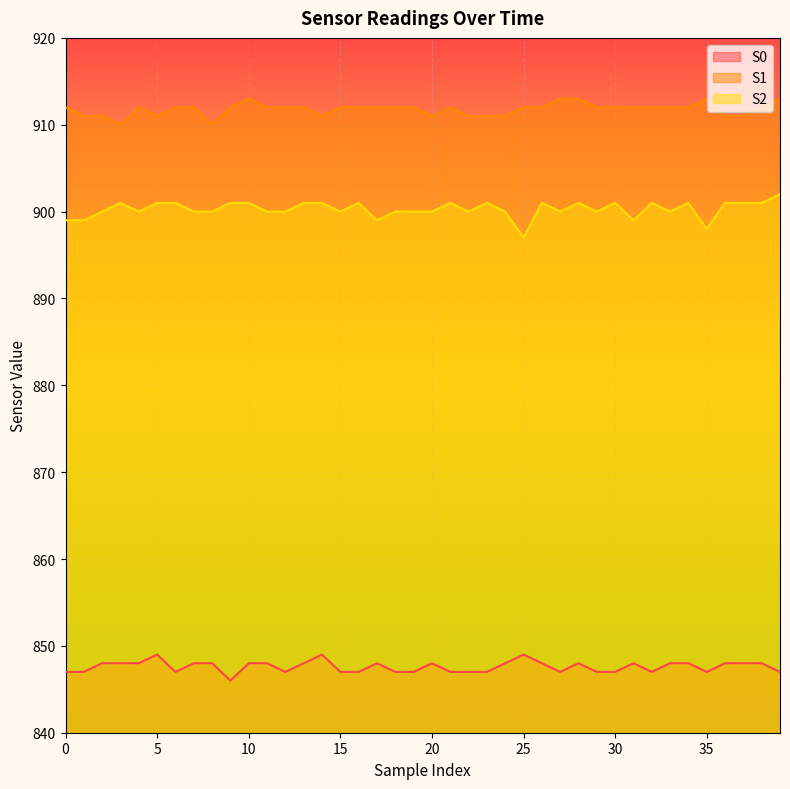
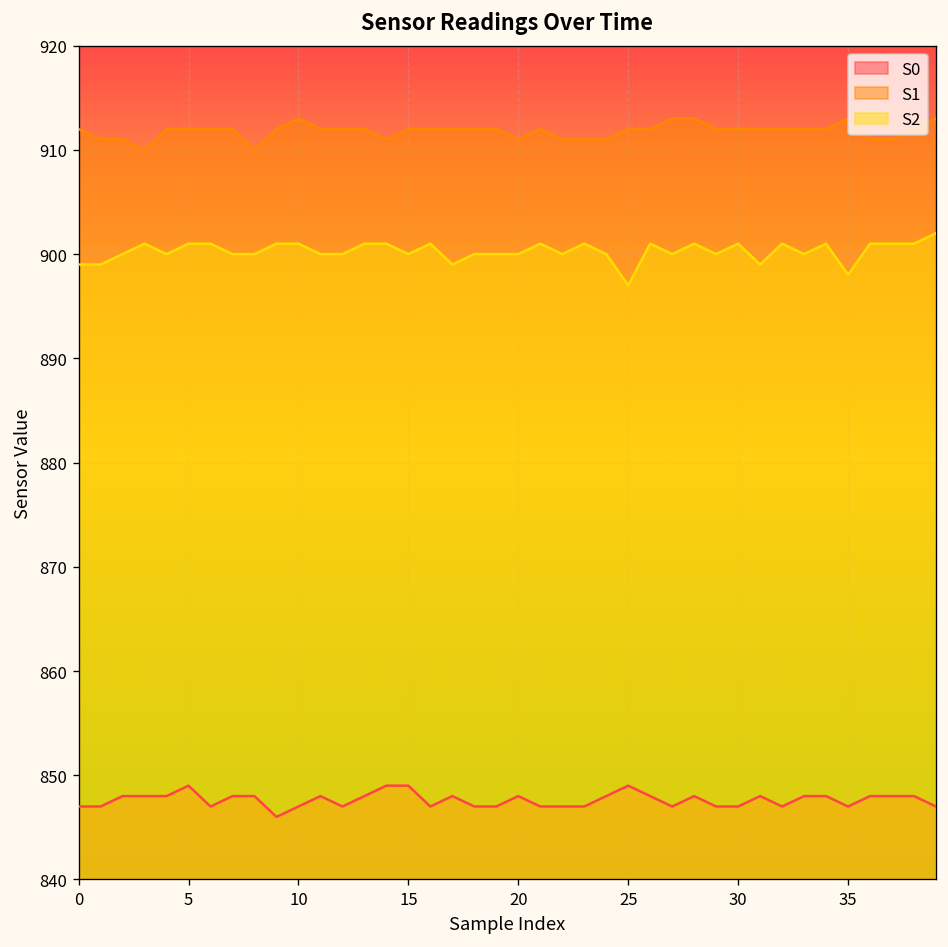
  {
    "S0": {
      "0": 847,
      "5": 849,
-     "10": 848,
-     "15": 847,
+     "10": 847,
+     "15": 849,
      "20": 848,
      "25": 849,
      "30": 847,
      "35": 847
    },
    "S1": {
      "0": 912,
-     "5": 911,
+     "5": 912,
      "10": 913,
      "15": 912,
      "20": 911,
      "25": 912,
      "30": 912,
      "35": 913
    },
    "S2": {
      "0": 899,
      "5": 901,
      "10": 901,
      "15": 900,
      "20": 900,
      "25": 897,
      "30": 901,
      "35": 898
    }
  }
